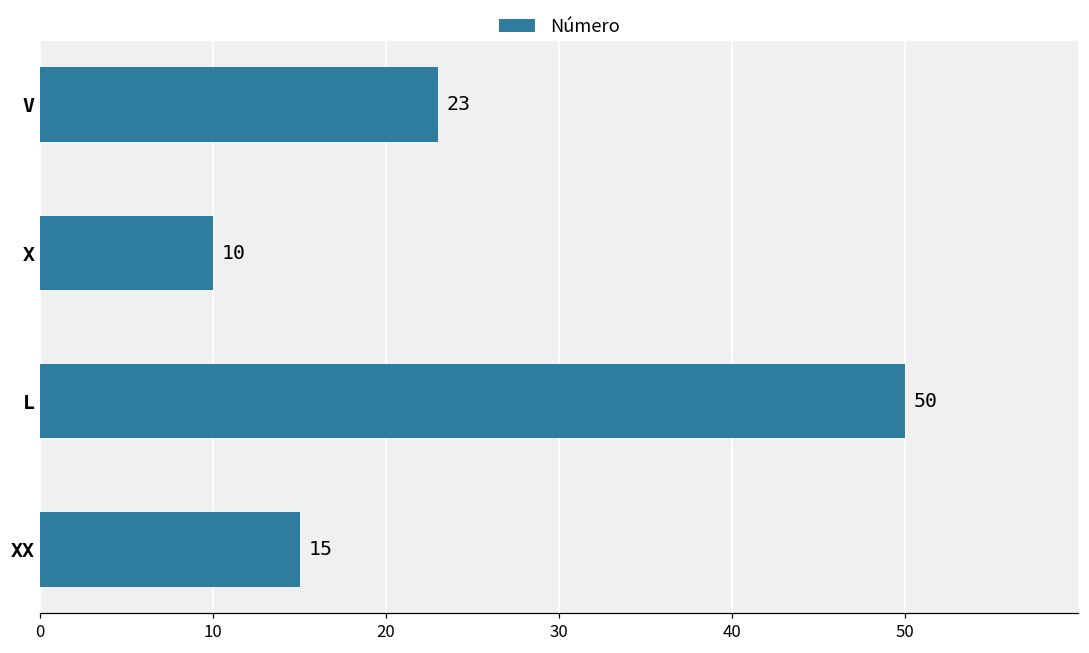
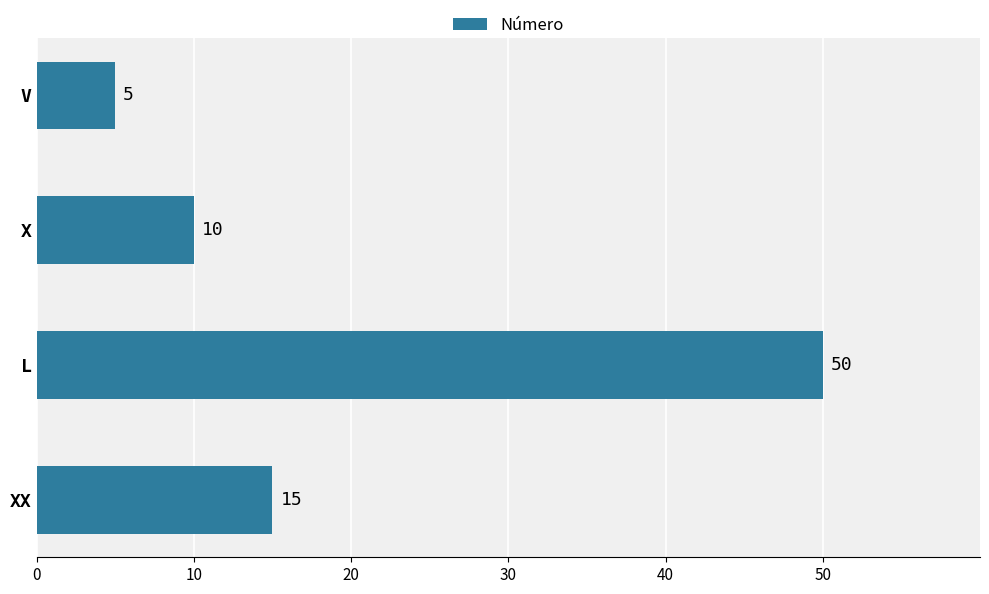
  {
-   "V": 23,
+   "V": 5,
    "X": 10,
    "L": 50,
    "XX": 15
  }
